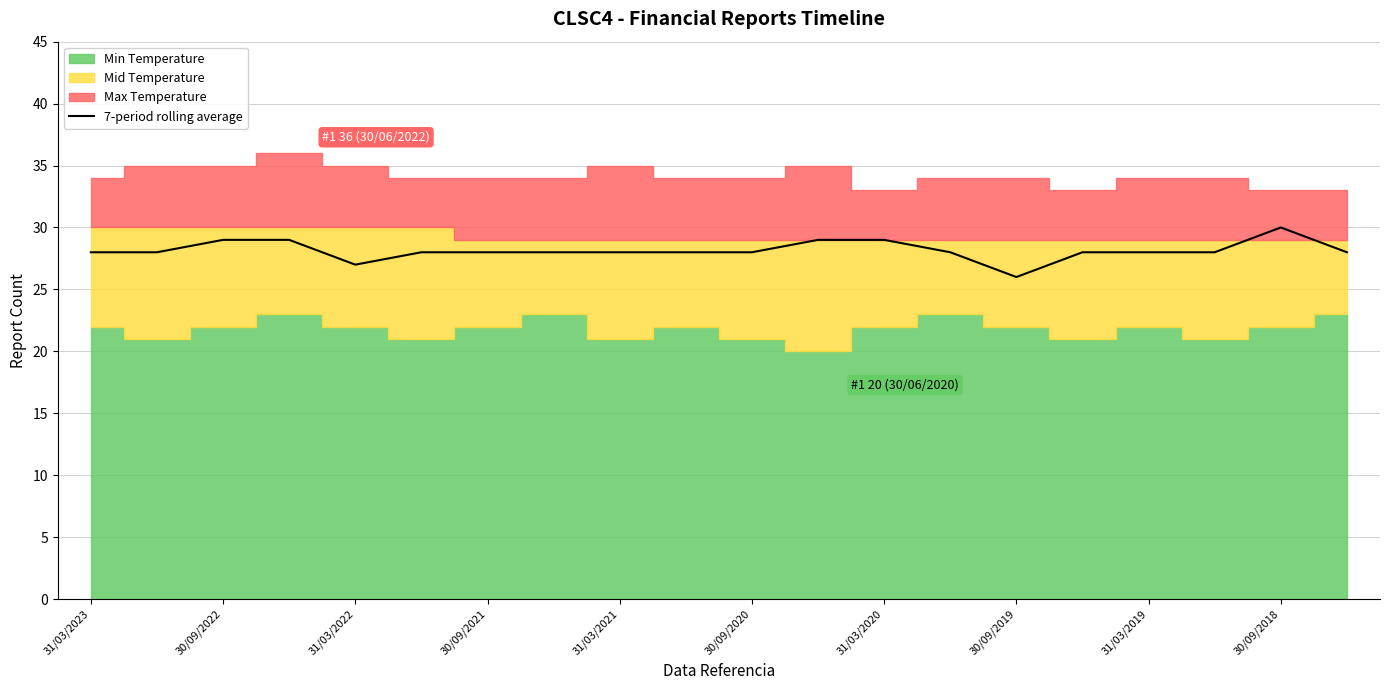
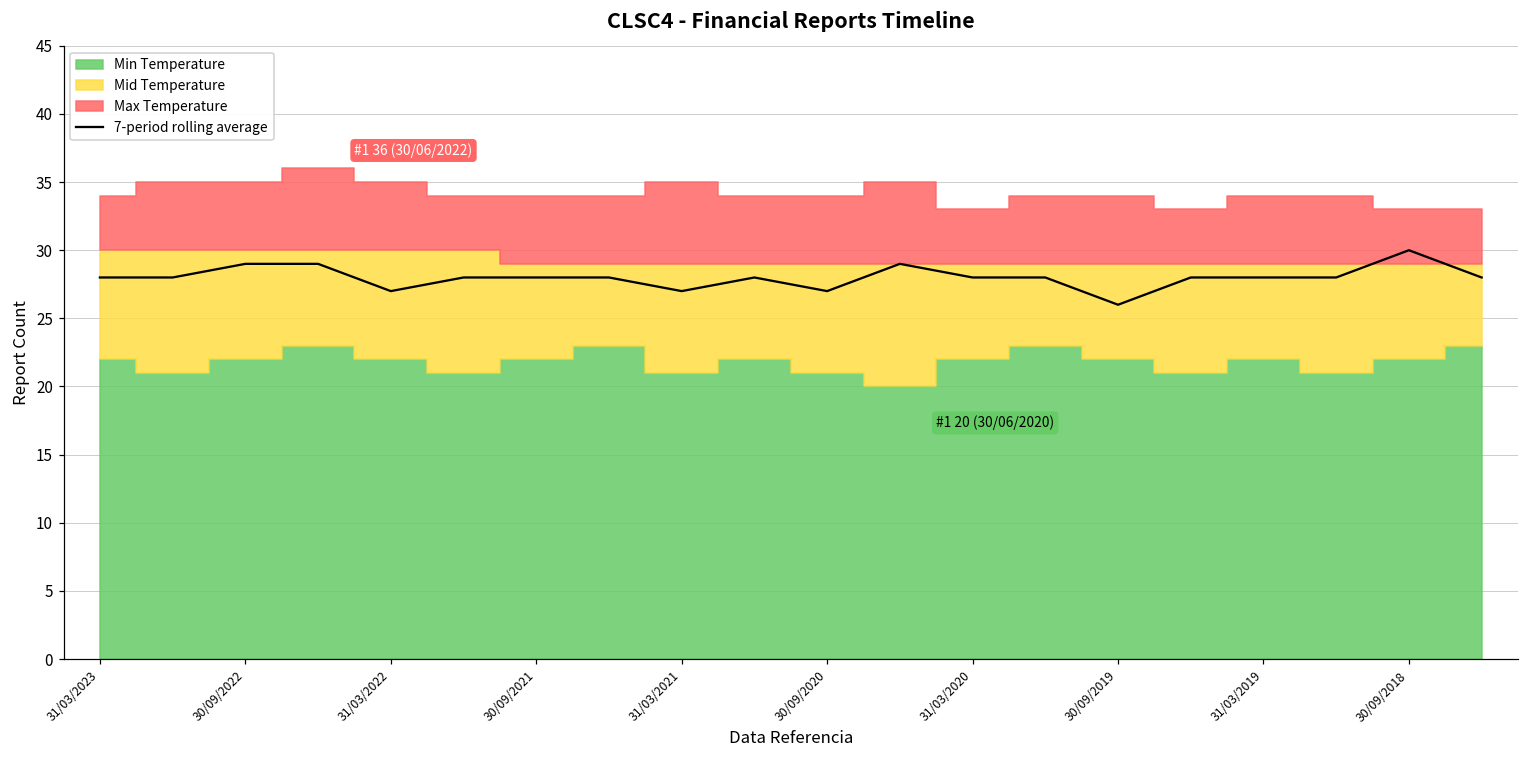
  {
    "7-period rolling average": {
      "31/03/2023": 28,
      "30/09/2022": 29,
      "31/03/2022": 27,
      "30/09/2021": 28,
-     "31/03/2021": 28,
-     "30/09/2020": 28,
-     "31/03/2020": 29,
+     "31/03/2021": 27,
+     "30/09/2020": 27,
+     "31/03/2020": 28,
      "30/09/2019": 26,
      "31/03/2019": 28,
      "30/09/2018": 30
    }
  }
